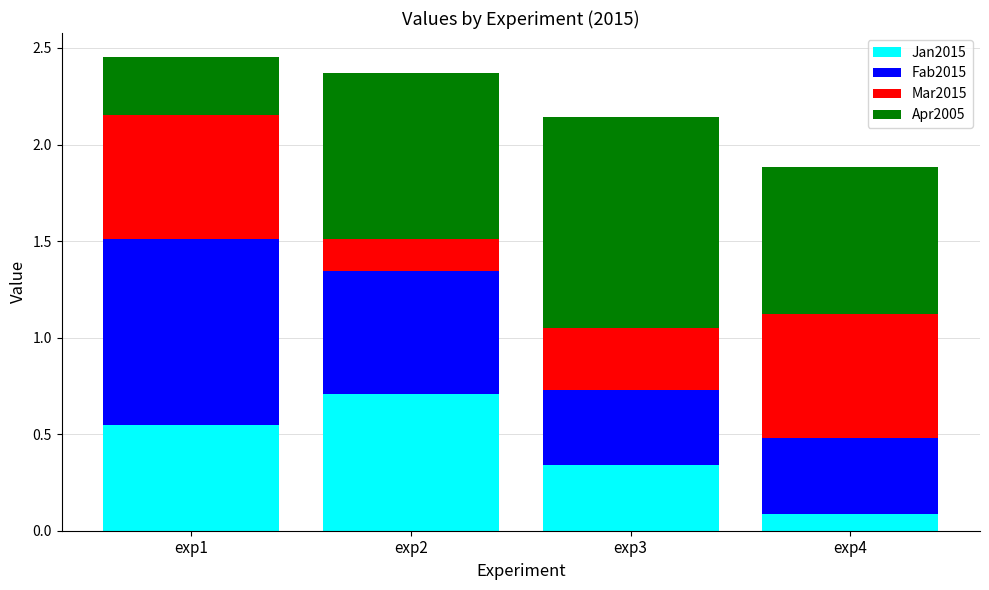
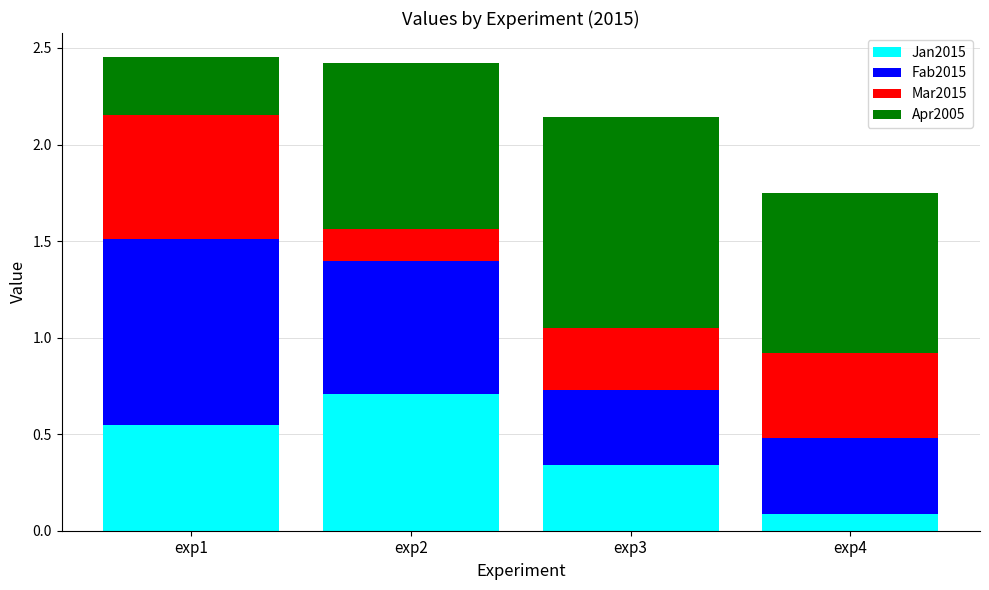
  {
    "Jan2015": {
      "exp1": 0.55,
      "exp2": 0.71,
      "exp3": 0.34,
      "exp4": 0.09
    },
    "Fab2015": {
      "exp1": 0.96,
-     "exp2": 0.63,
+     "exp2": 0.68,
      "exp3": 0.39,
      "exp4": 0.39
    },
    "Mar2015": {
      "exp1": 0.64,
      "exp2": 0.17,
      "exp3": 0.32,
-     "exp4": 0.64
+     "exp4": 0.44
    },
    "Apr2005": {
      "exp1": 0.30,
      "exp2": 0.86,
      "exp3": 1.09,
-     "exp4": 0.76
+     "exp4": 0.83
    }
  }
